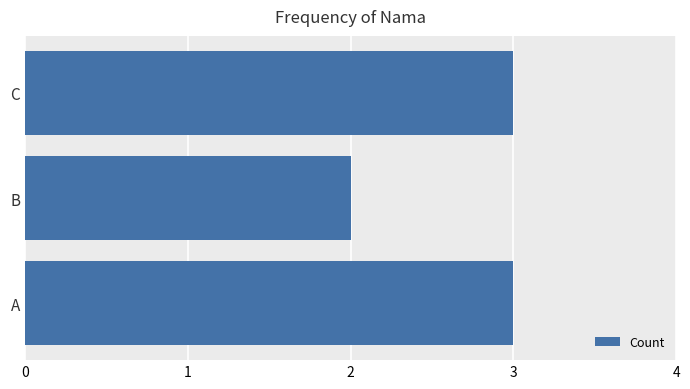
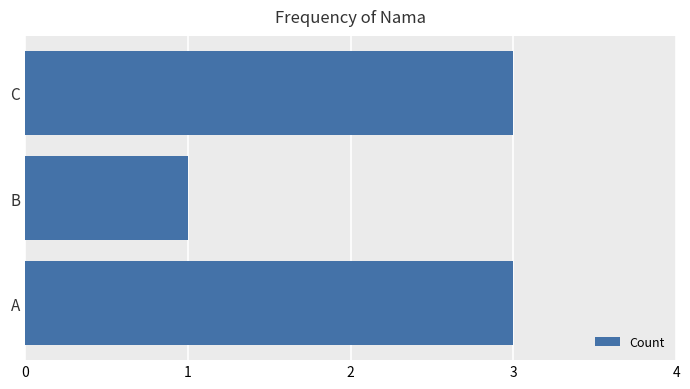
  {
    "C": 3,
-   "B": 2,
+   "B": 1,
    "A": 3
  }
